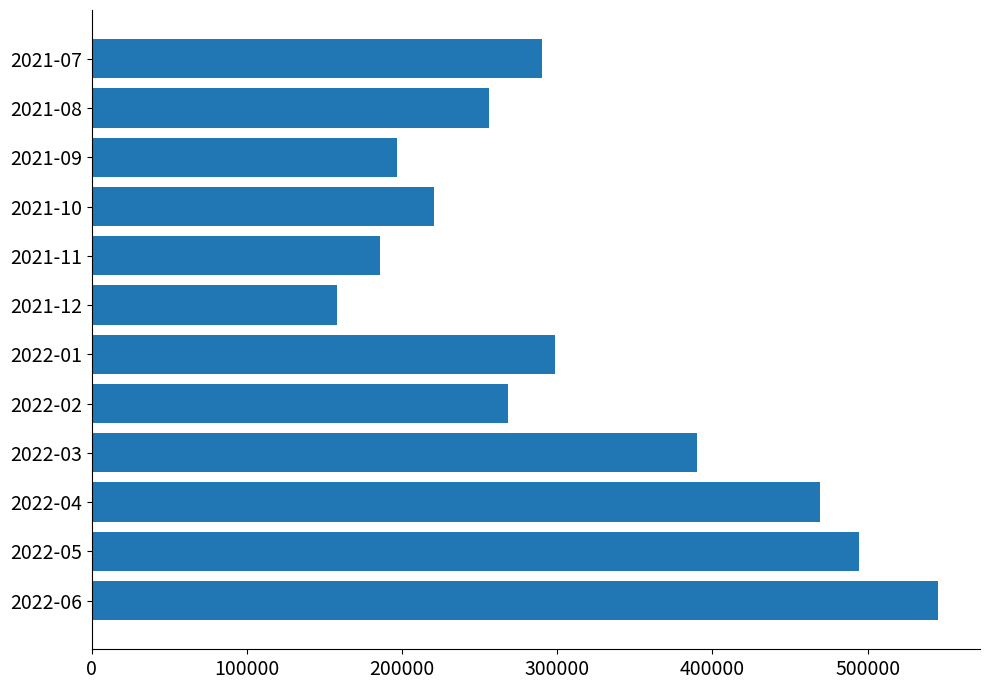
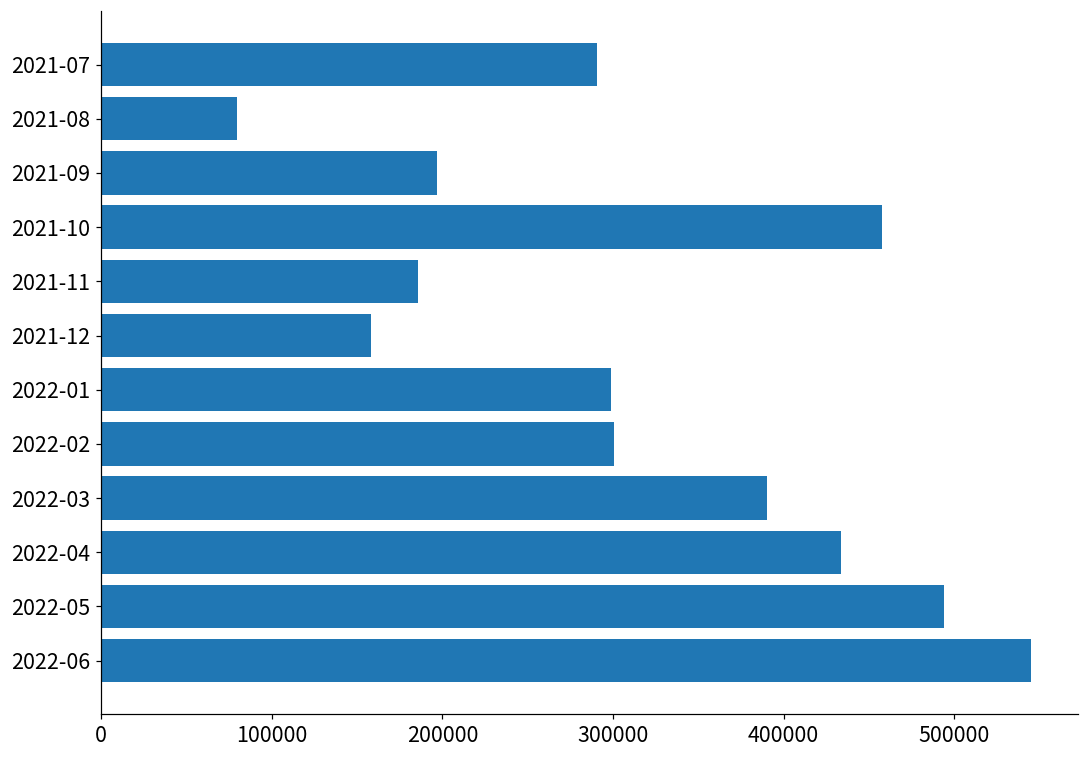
  {
    "2021-07": 290000,
-   "2021-08": 256000,
+   "2021-08": 80000,
    "2021-09": 197000,
-   "2021-10": 221000,
+   "2021-10": 458000,
    "2021-11": 186000,
    "2021-12": 158000,
    "2022-01": 299000,
-   "2022-02": 268000,
+   "2022-02": 301000,
    "2022-03": 390000,
-   "2022-04": 469000,
+   "2022-04": 434000,
    "2022-05": 494000,
    "2022-06": 545000
  }
